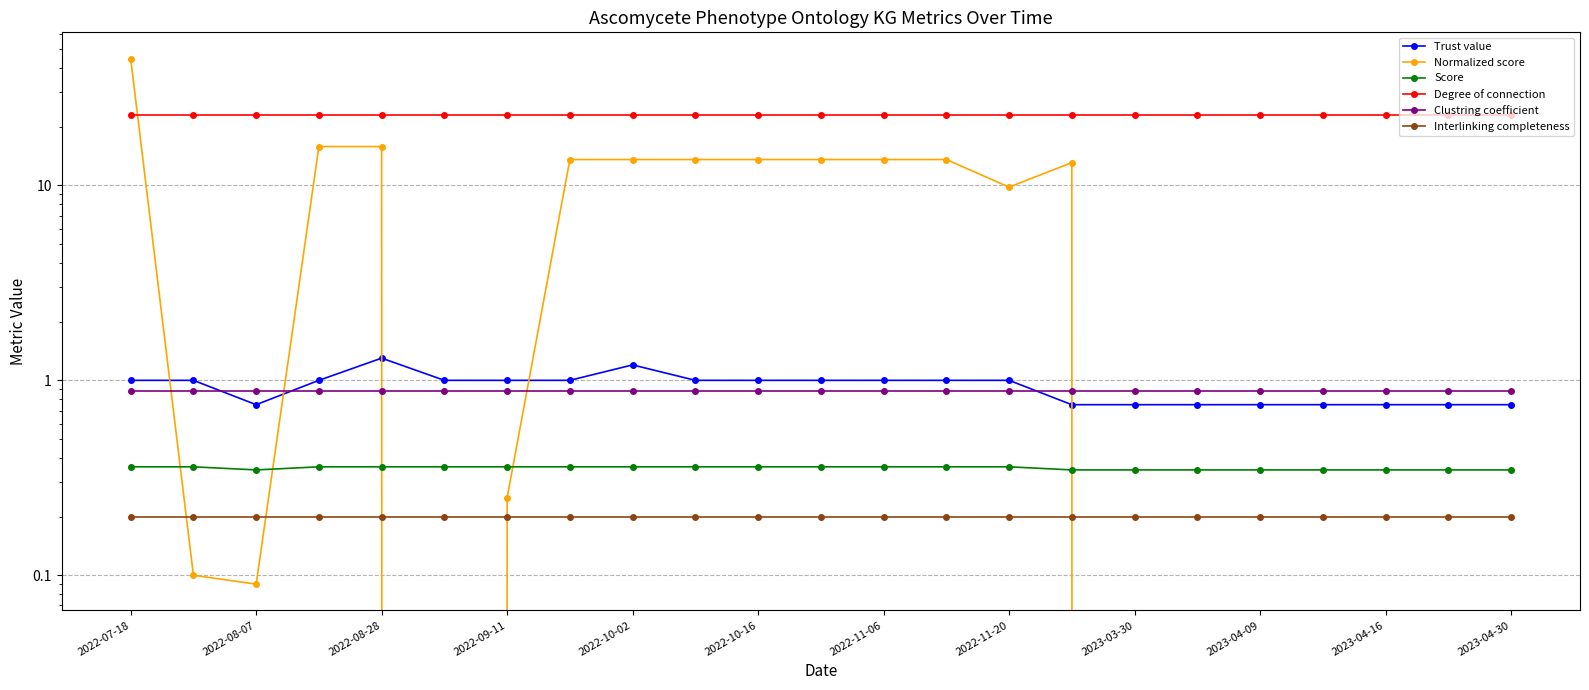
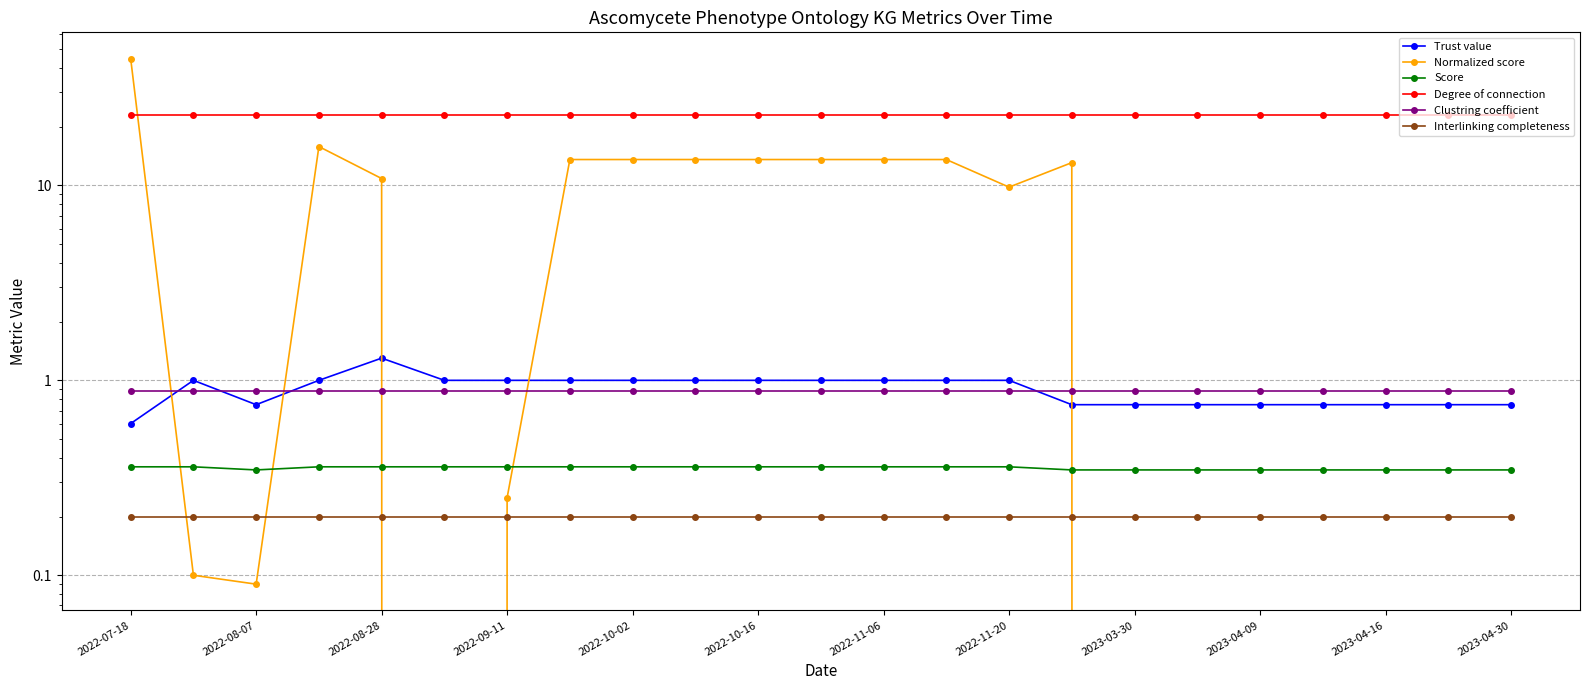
  {
    "Trust value": {
-     "2022-07-18": 1.0,
+     "2022-07-18": 0.6,
      "2022-08-07": 0.75,
      "2022-08-28": 1.3,
      "2022-09-11": 1.0,
-     "2022-10-02": 1.2,
+     "2022-10-02": 1.0,
      "2022-10-16": 1.0,
      "2022-11-06": 1.0,
      "2022-11-20": 1.0,
      "2023-03-30": 0.75,
      "2023-04-09": 0.75,
      "2023-04-16": 0.75,
      "2023-04-30": 0.75
    },
    "Normalized score": {
      "2022-07-18": 45,
      "2022-08-07": 0.09,
-     "2022-08-28": 16,
+     "2022-08-28": 11,
      "2022-09-11": 0.25,
      "2022-10-02": 14,
      "2022-10-16": 14,
      "2022-11-06": 14,
      "2022-11-20": 10
    },
    "Score": {
      "2022-07-18": 0.36,
      "2022-08-07": 0.35,
      "2022-08-28": 0.36,
      "2022-09-11": 0.36,
      "2022-10-02": 0.36,
      "2022-10-16": 0.36,
      "2022-11-06": 0.36,
      "2022-11-20": 0.36,
      "2023-03-30": 0.35,
      "2023-04-09": 0.35,
      "2023-04-16": 0.35,
      "2023-04-30": 0.35
    },
    "Degree of connection": {
      "2022-07-18": 23,
      "2022-08-07": 23,
      "2022-08-28": 23,
      "2022-09-11": 23,
      "2022-10-02": 23,
      "2022-10-16": 23,
      "2022-11-06": 23,
      "2022-11-20": 23,
      "2023-03-30": 23,
      "2023-04-09": 23,
      "2023-04-16": 23
    },
    "Clustring coefficient": {
      "2022-07-18": 0.9,
      "2022-08-07": 0.9,
      "2022-08-28": 0.9,
      "2022-09-11": 0.9,
      "2022-10-02": 0.9,
      "2022-10-16": 0.9,
      "2022-11-06": 0.9,
      "2022-11-20": 0.9,
      "2023-03-30": 0.9,
      "2023-04-09": 0.9,
      "2023-04-16": 0.9,
      "2023-04-30": 0.9
    },
    "Interlinking completeness": {
      "2022-07-18": 0.2,
      "2022-08-07": 0.2,
      "2022-08-28": 0.2,
      "2022-09-11": 0.2,
      "2022-10-02": 0.2,
      "2022-10-16": 0.2,
      "2022-11-06": 0.2,
      "2022-11-20": 0.2,
      "2023-03-30": 0.2,
      "2023-04-09": 0.2,
      "2023-04-16": 0.2,
      "2023-04-30": 0.2
    }
  }
